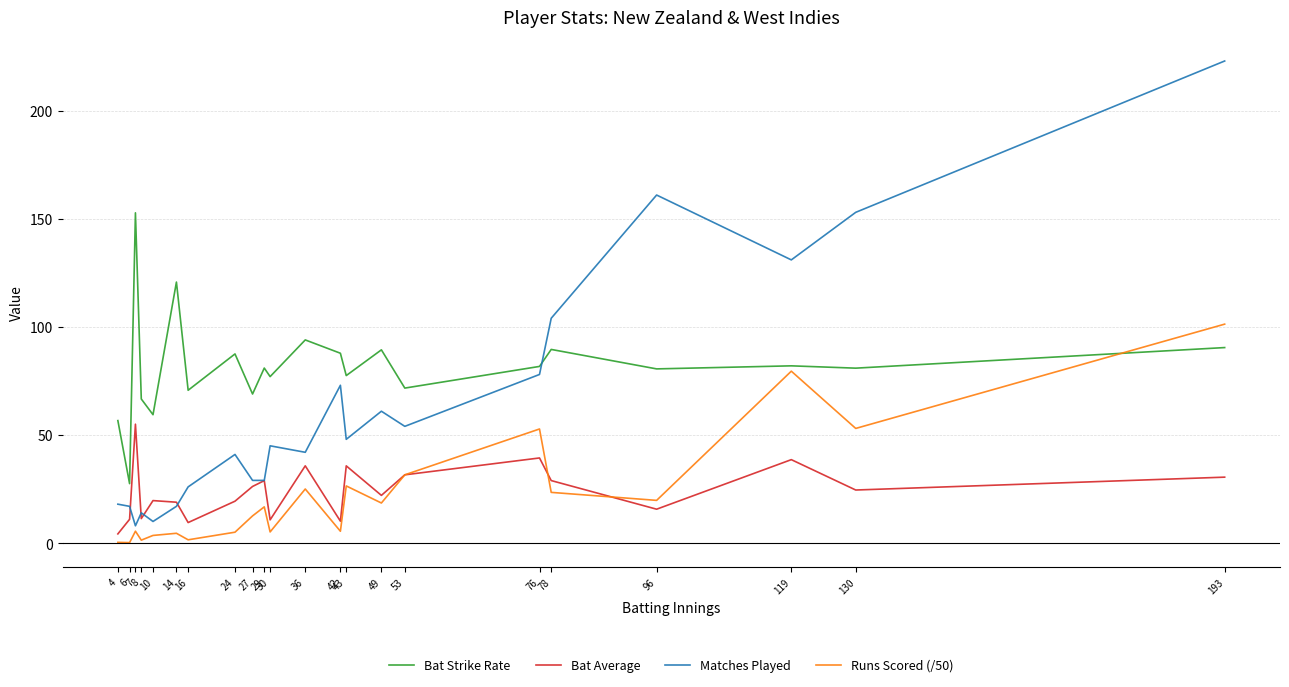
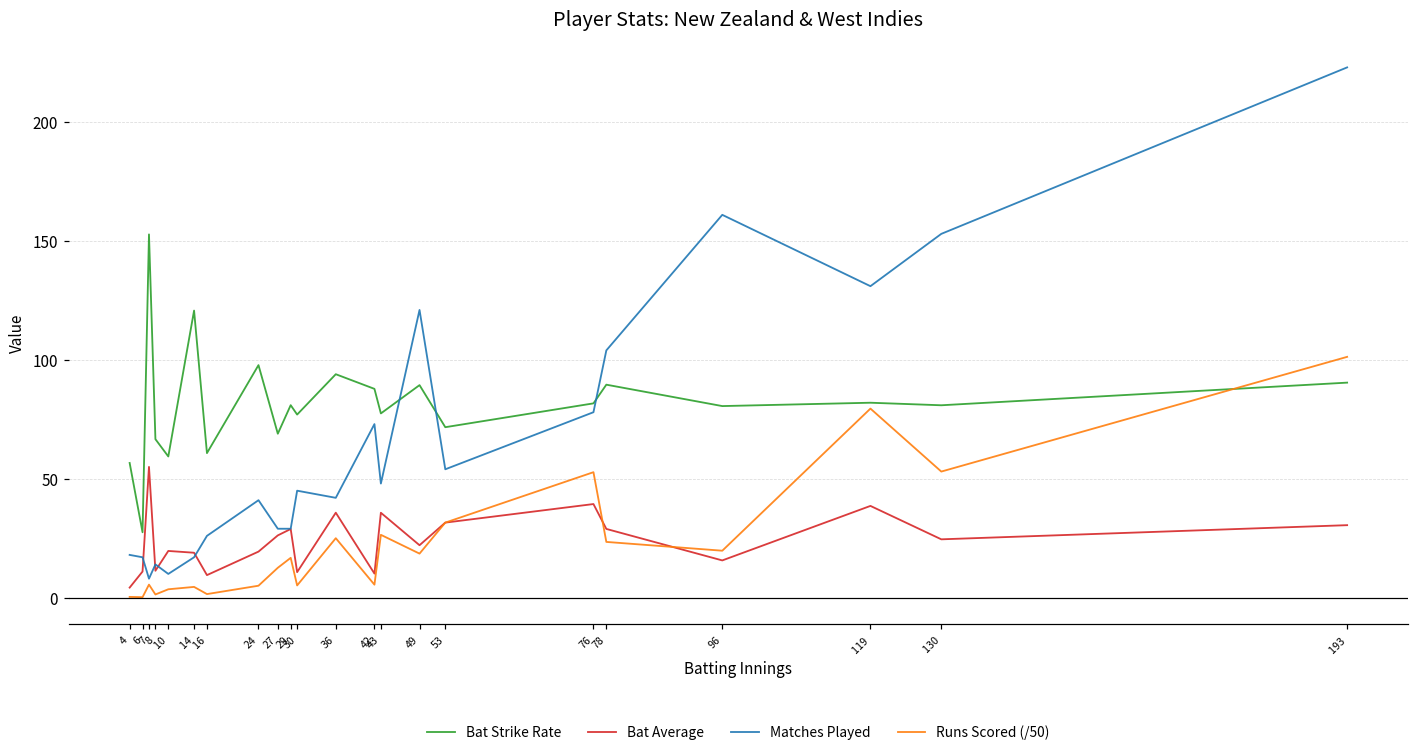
  {
    "Bat Strike Rate": {
      "4": 57,
      "6": 28,
      "7": 153,
      "8": 67,
      "10": 59,
      "14": 121,
-     "16": 71,
-     "24": 88,
+     "16": 61,
+     "24": 98,
      "27": 69,
      "29": 81,
      "30": 77,
      "36": 94,
      "42": 88,
      "43": 77,
      "49": 89,
      "53": 72,
      "76": 82,
      "78": 90,
      "96": 81,
      "119": 82,
      "130": 81,
      "193": 90
    },
    "Bat Average": {
      "4": 4,
      "6": 11,
      "7": 55,
      "8": 11,
      "10": 20,
      "14": 19,
      "16": 10,
      "24": 19,
      "27": 26,
      "30": 11,
      "36": 36,
      "42": 10,
      "43": 36,
      "49": 22,
      "76": 39,
      "78": 29,
      "96": 16,
      "119": 39,
      "130": 25,
      "193": 31
    },
    "Matches Played": {
      "4": 18,
      "6": 17,
      "7": 8,
      "8": 14,
      "10": 10,
      "14": 17,
      "16": 26,
      "24": 41,
      "27": 29,
      "30": 45,
      "36": 42,
      "42": 73,
      "43": 48,
-     "49": 61,
+     "49": 121,
      "53": 54,
      "76": 78,
      "78": 104,
      "96": 161,
      "119": 131,
      "130": 153,
      "193": 223
    },
    "Runs Scored (/50)": {
      "4": 0,
      "6": 0,
      "7": 6,
      "8": 1,
      "10": 4,
      "14": 5,
      "16": 2,
      "24": 5,
      "27": 13,
      "29": 17,
      "30": 5,
      "36": 25,
      "42": 5,
      "43": 26,
      "49": 19,
      "76": 53,
      "78": 23,
      "96": 20,
      "119": 80,
      "130": 53,
      "193": 101
    }
  }
